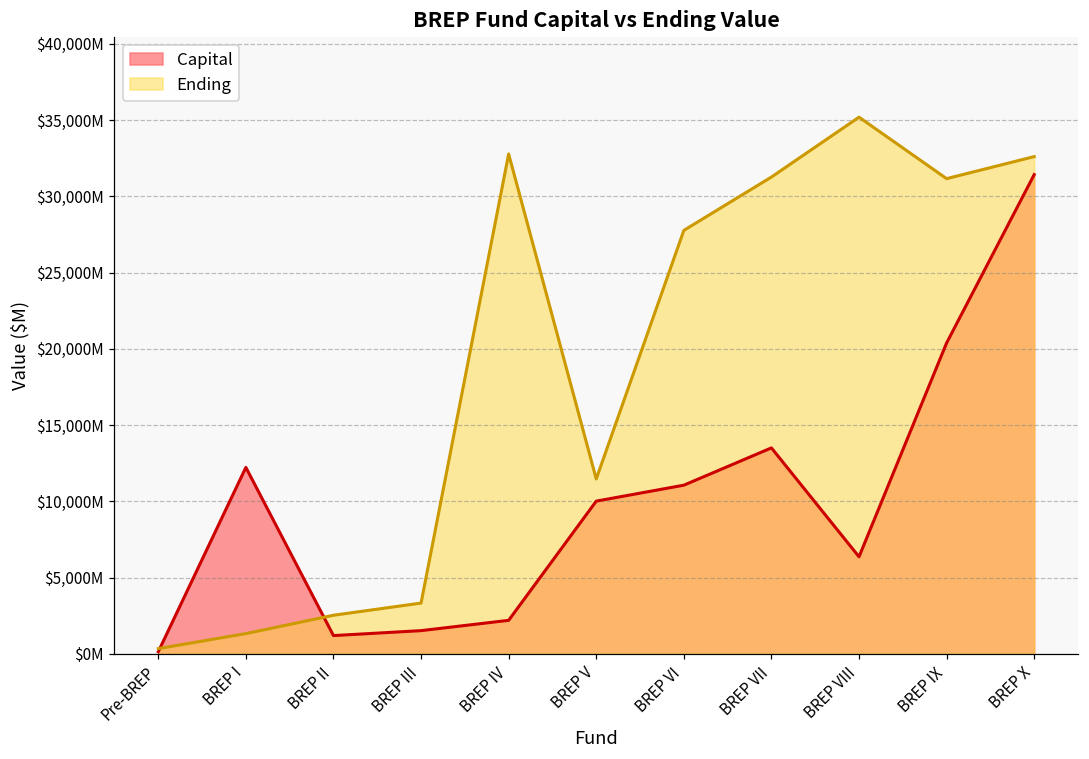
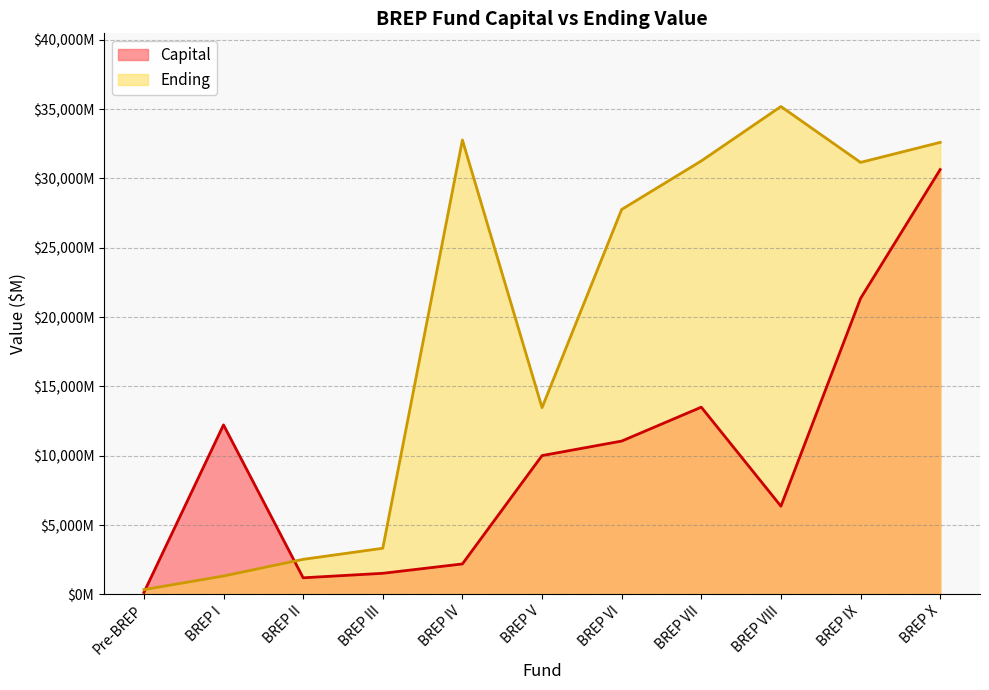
  {
    "Capital": {
      "Pre-BREP": "$100,000,000",
      "BREP I": "$12,200,000,000",
      "BREP II": "$1,200,000,000",
      "BREP III": "$1,500,000,000",
      "BREP IV": "$2,200,000,000",
      "BREP V": "$10,000,000,000",
      "BREP VI": "$11,100,000,000",
      "BREP VII": "$13,500,000,000",
      "BREP VIII": "$6,400,000,000",
-     "BREP IX": "$20,400,000,000",
-     "BREP X": "$31,400,000,000"
+     "BREP IX": "$21,300,000,000",
+     "BREP X": "$30,600,000,000"
    },
    "Ending": {
      "Pre-BREP": "$300,000,000",
      "BREP I": "$1,300,000,000",
      "BREP II": "$2,500,000,000",
      "BREP III": "$3,300,000,000",
      "BREP IV": "$32,800,000,000",
-     "BREP V": "$11,500,000,000",
+     "BREP V": "$13,500,000,000",
      "BREP VI": "$27,800,000,000",
      "BREP VII": "$31,300,000,000",
      "BREP VIII": "$35,200,000,000",
      "BREP IX": "$31,200,000,000",
      "BREP X": "$32,600,000,000"
    }
  }
